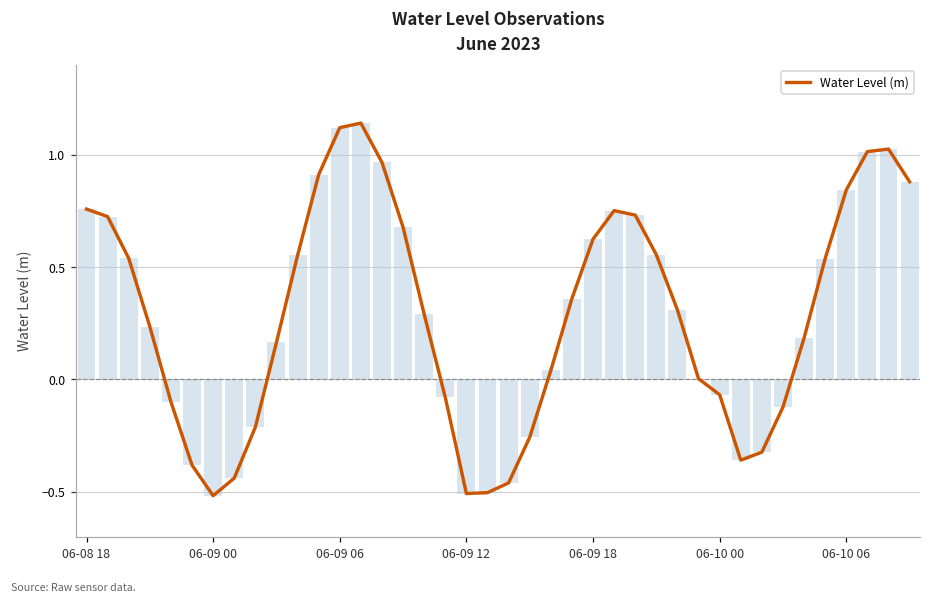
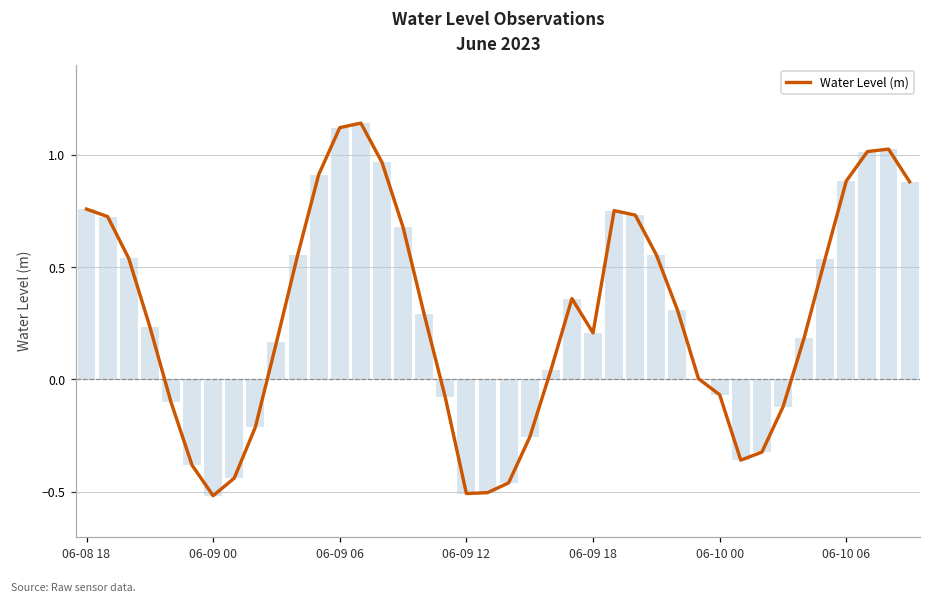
  {
    "Water Level (m)": {
      "06-08 18": 0.76,
      "06-09 00": -0.52,
      "06-09 06": 1.12,
      "06-09 12": -0.51,
-     "06-09 18": 0.62,
+     "06-09 18": 0.21,
      "06-10 00": -0.07,
-     "06-10 06": 0.84
+     "06-10 06": 0.88
    }
  }
